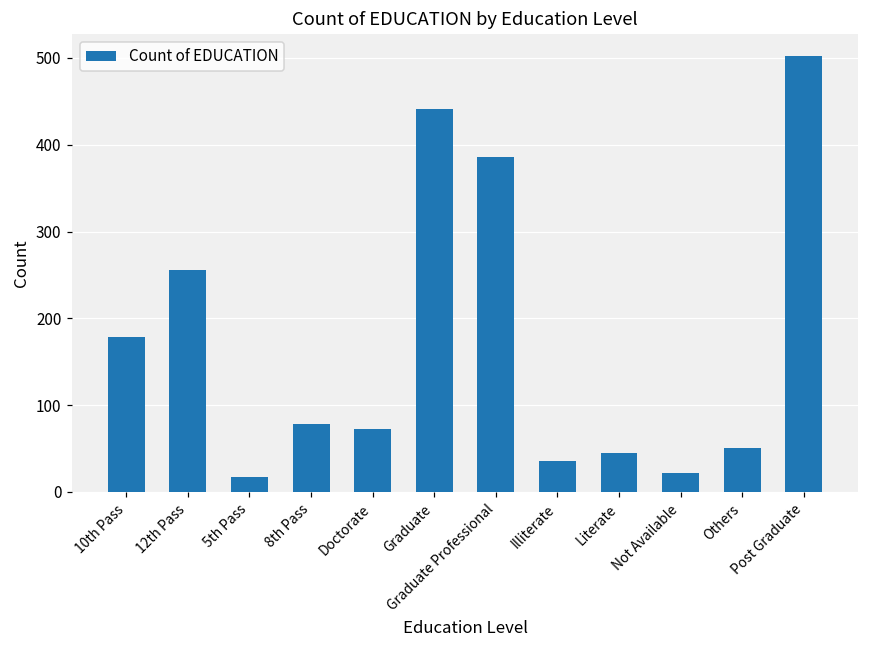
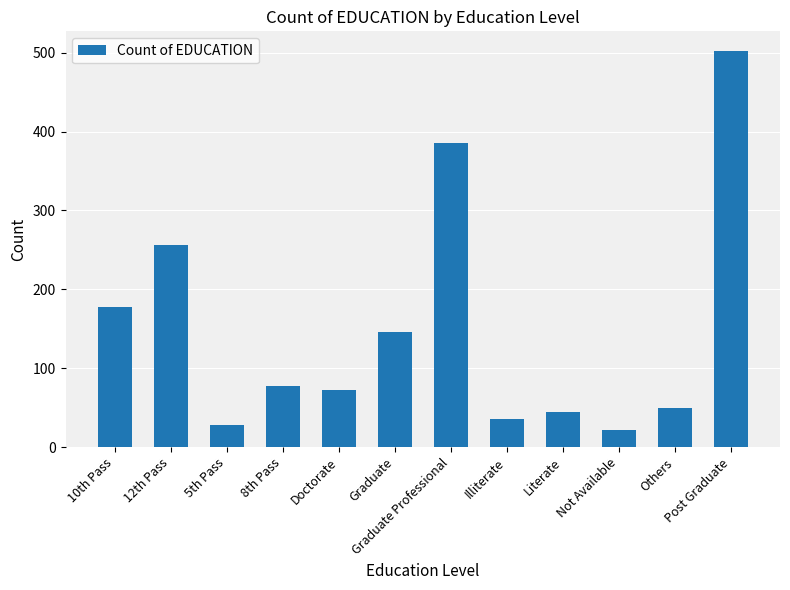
  {
    "10th Pass": 180,
    "12th Pass": 260,
-   "5th Pass": 20,
+   "5th Pass": 30,
    "8th Pass": 80,
    "Doctorate": 70,
-   "Graduate": 440,
+   "Graduate": 150,
    "Graduate Professional": 390,
    "Illiterate": 40,
    "Literate": 50,
    "Not Available": 20,
    "Others": 50,
    "Post Graduate": 500
  }
